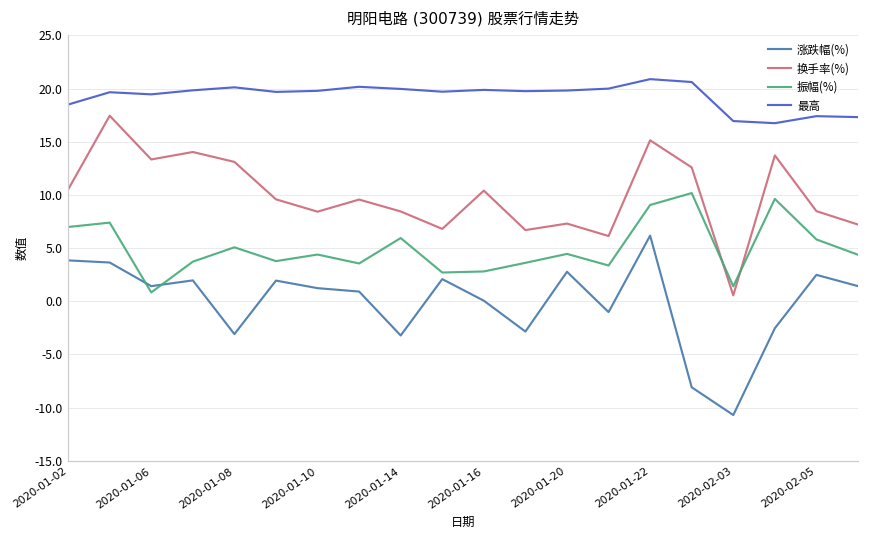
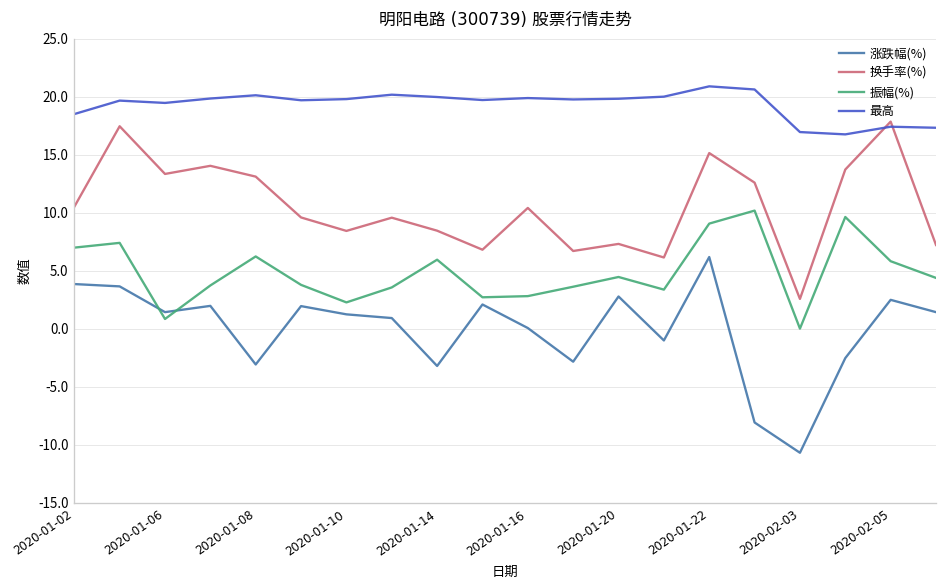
  {
    "换手率(%)": {
      "2020-01-02": 11,
      "2020-01-06": 13,
      "2020-01-08": 13,
      "2020-01-10": 8,
      "2020-01-14": 8,
      "2020-01-16": 10,
      "2020-01-20": 7,
      "2020-01-22": 15,
-     "2020-02-03": 1,
-     "2020-02-05": 8
+     "2020-02-03": 3,
+     "2020-02-05": 18
    },
    "振幅(%)": {
      "2020-01-02": 7,
      "2020-01-06": 1,
-     "2020-01-08": 5,
-     "2020-01-10": 4,
+     "2020-01-08": 6,
+     "2020-01-10": 2,
      "2020-01-14": 6,
      "2020-01-16": 3,
      "2020-01-20": 4,
      "2020-01-22": 9,
-     "2020-02-03": 1,
+     "2020-02-03": 0,
      "2020-02-05": 6
    }
  }
